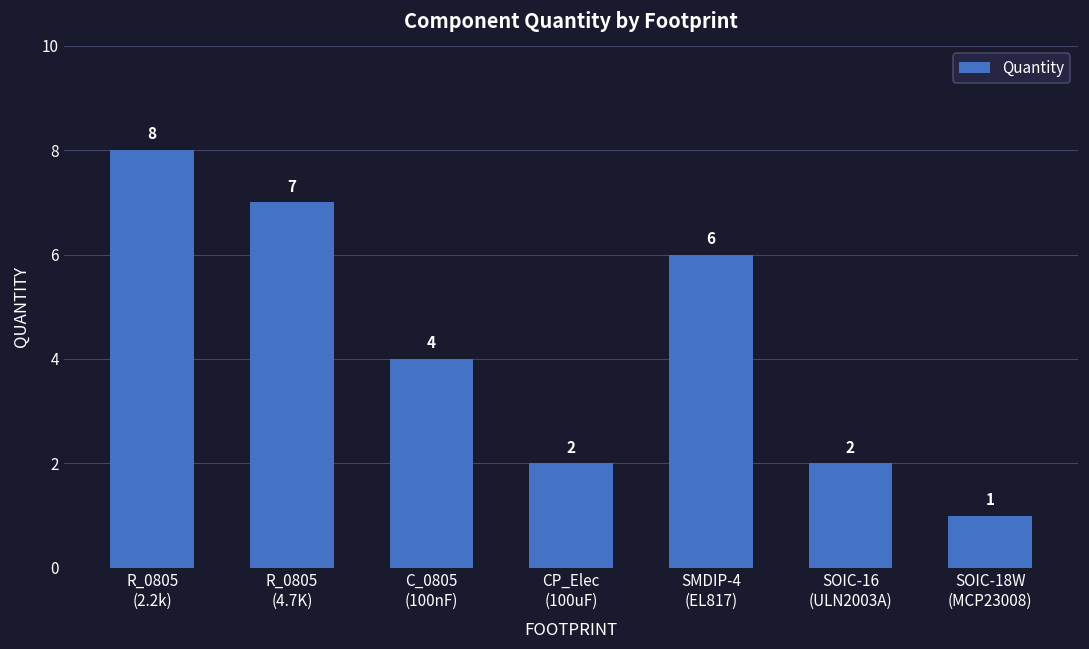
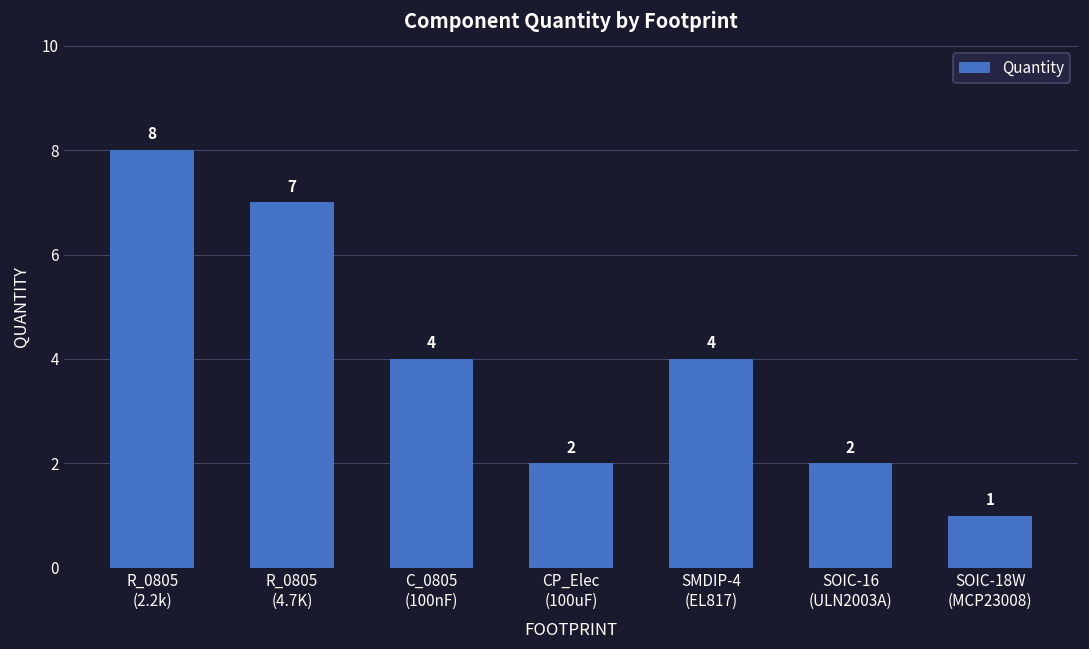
  {
    "R_0805 (2.2k)": 8,
    "R_0805 (4.7K)": 7,
    "C_0805 (100nF)": 4,
    "CP_Elec (100uF)": 2,
-   "SMDIP-4 (EL817)": 6,
+   "SMDIP-4 (EL817)": 4,
    "SOIC-16 (ULN2003A)": 2,
    "SOIC-18W (MCP23008)": 1
  }
